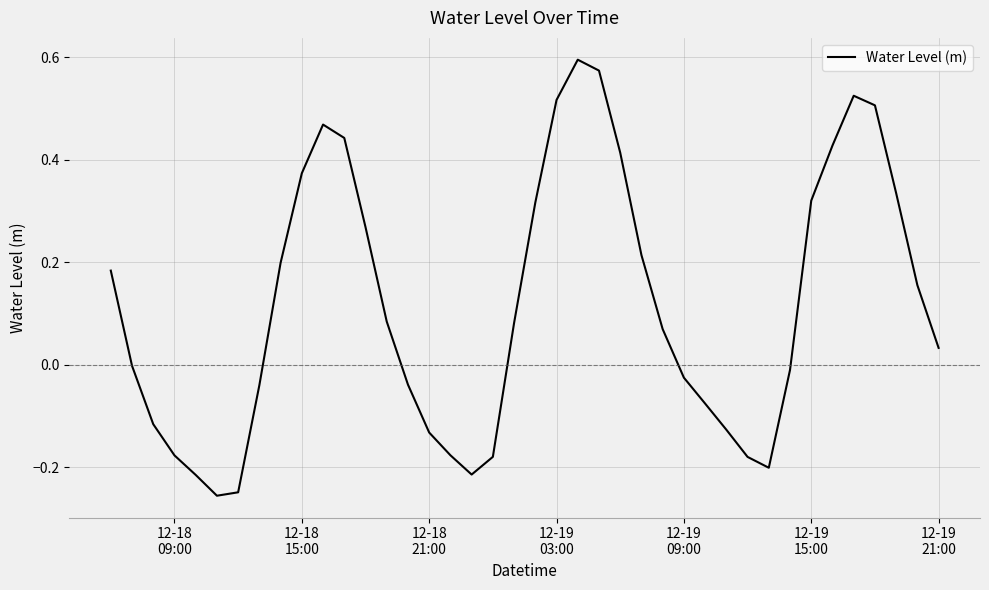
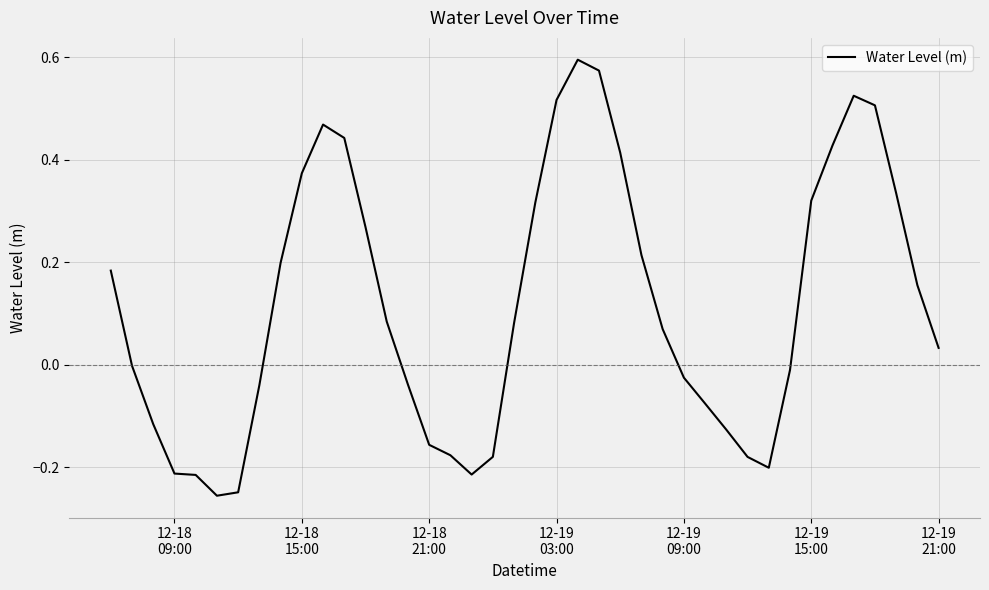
  {
-   "12-18 09:00": -0.18,
+   "12-18 09:00": -0.21,
    "12-18 15:00": 0.37,
-   "12-18 21:00": -0.13,
+   "12-18 21:00": -0.16,
    "12-19 03:00": 0.52,
    "12-19 09:00": -0.03,
    "12-19 15:00": 0.32,
    "12-19 21:00": 0.03
  }
